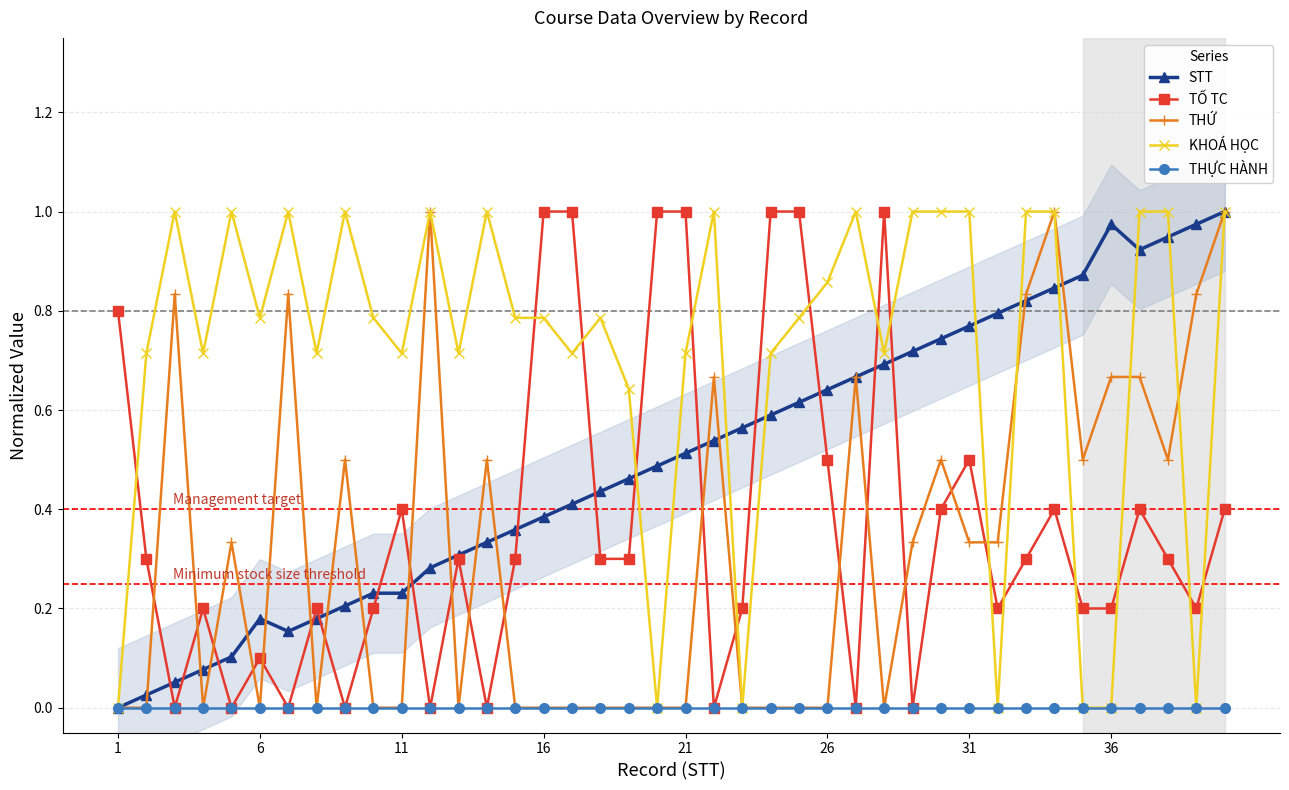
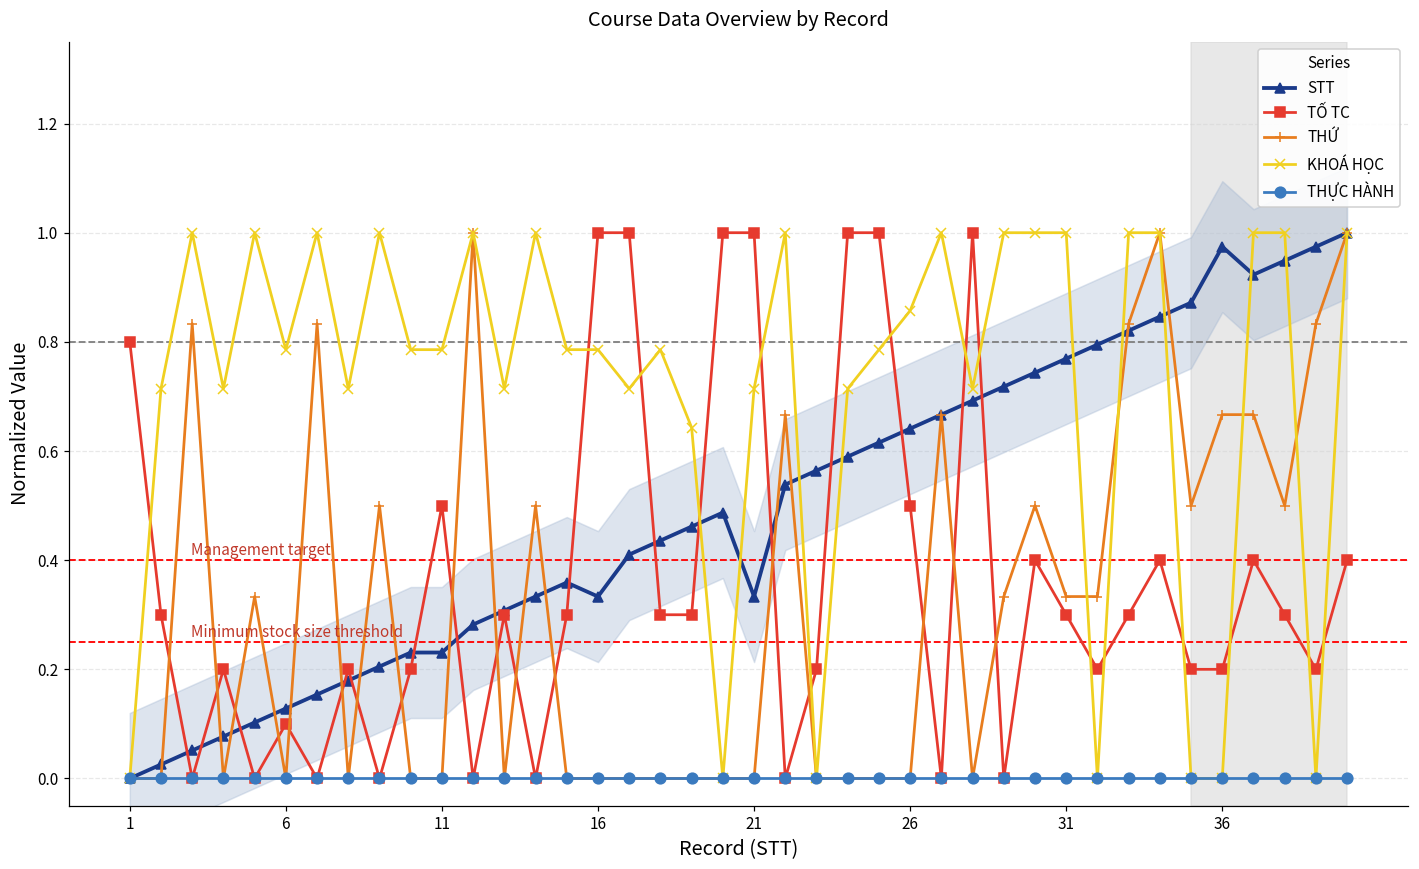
  {
    "STT": {
-     "6": 0.18,
+     "6": 0.13,
      "11": 0.23,
-     "16": 0.38,
-     "21": 0.51,
+     "16": 0.33,
+     "21": 0.33,
      "26": 0.64,
      "31": 0.77,
      "36": 0.97
    },
    "TỐ TC": {
      "1": 0.80,
      "6": 0.10,
-     "11": 0.40,
+     "11": 0.50,
      "16": 1.00,
      "21": 1.00,
      "26": 0.50,
-     "31": 0.50,
+     "31": 0.30,
      "36": 0.20
    },
    "THỨ": {
      "31": 0.33,
      "36": 0.67
    },
    "KHOÁ HỌC": {
      "6": 0.79,
-     "11": 0.71,
+     "11": 0.79,
      "16": 0.79,
      "21": 0.71,
      "26": 0.86,
      "31": 1.00
    },
    "THỰC HÀNH": {
      "31": 0.00
    }
  }
